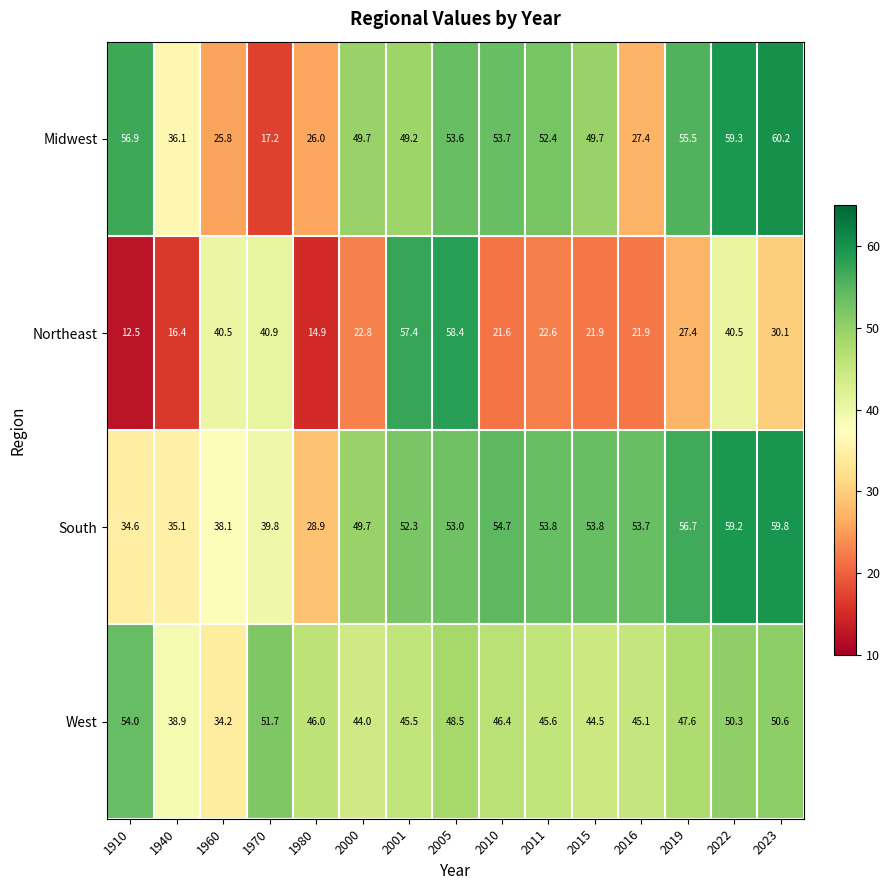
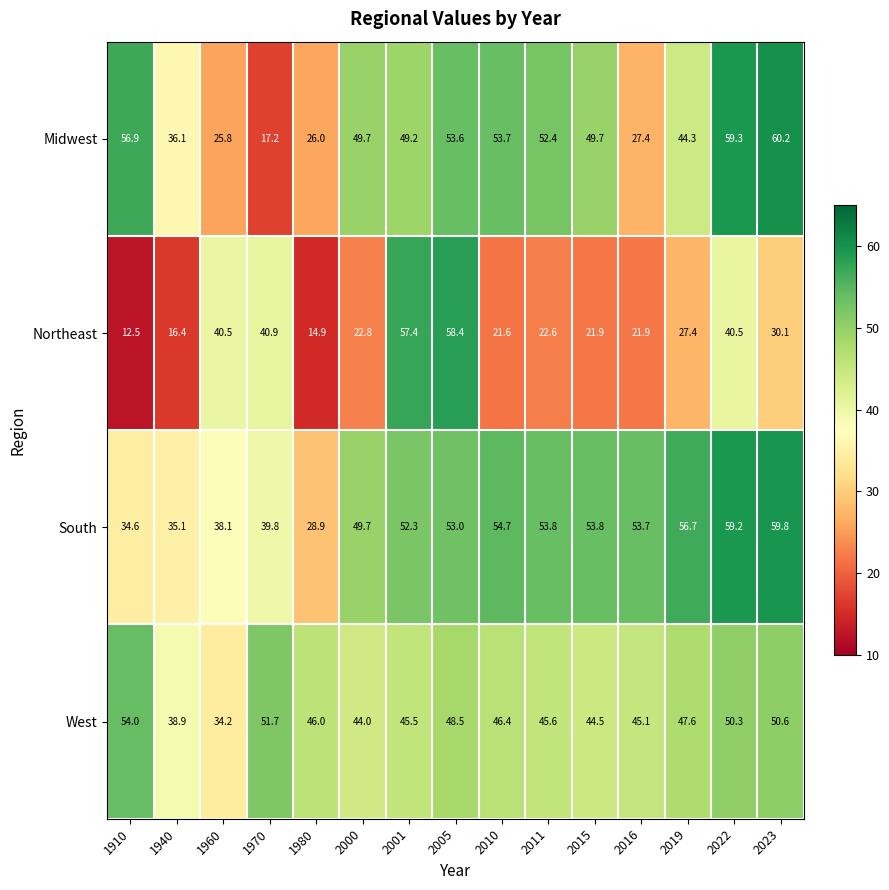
  {
    "Midwest": {
      "1910": 56.9,
      "1940": 36.1,
      "1960": 25.8,
      "1970": 17.2,
      "1980": 26.0,
      "2000": 49.7,
      "2001": 49.2,
      "2005": 53.6,
      "2010": 53.7,
      "2011": 52.4,
      "2015": 49.7,
      "2016": 27.4,
-     "2019": 55.5,
+     "2019": 44.3,
      "2022": 59.3,
      "2023": 60.2
    },
    "Northeast": {
      "1910": 12.5,
      "1940": 16.4,
      "1960": 40.5,
      "1970": 40.9,
      "1980": 14.9,
      "2000": 22.8,
      "2001": 57.4,
      "2005": 58.4,
      "2010": 21.6,
      "2011": 22.6,
      "2015": 21.9,
      "2016": 21.9,
      "2019": 27.4,
      "2022": 40.5,
      "2023": 30.1
    },
    "South": {
      "1910": 34.6,
      "1940": 35.1,
      "1960": 38.1,
      "1970": 39.8,
      "1980": 28.9,
      "2000": 49.7,
      "2001": 52.3,
      "2005": 53.0,
      "2010": 54.7,
      "2011": 53.8,
      "2015": 53.8,
      "2016": 53.7,
      "2019": 56.7,
      "2022": 59.2,
      "2023": 59.8
    },
    "West": {
      "1910": 54.0,
      "1940": 38.9,
      "1960": 34.2,
      "1970": 51.7,
      "1980": 46.0,
      "2000": 44.0,
      "2001": 45.5,
      "2005": 48.5,
      "2010": 46.4,
      "2011": 45.6,
      "2015": 44.5,
      "2016": 45.1,
      "2019": 47.6,
      "2022": 50.3,
      "2023": 50.6
    }
  }
